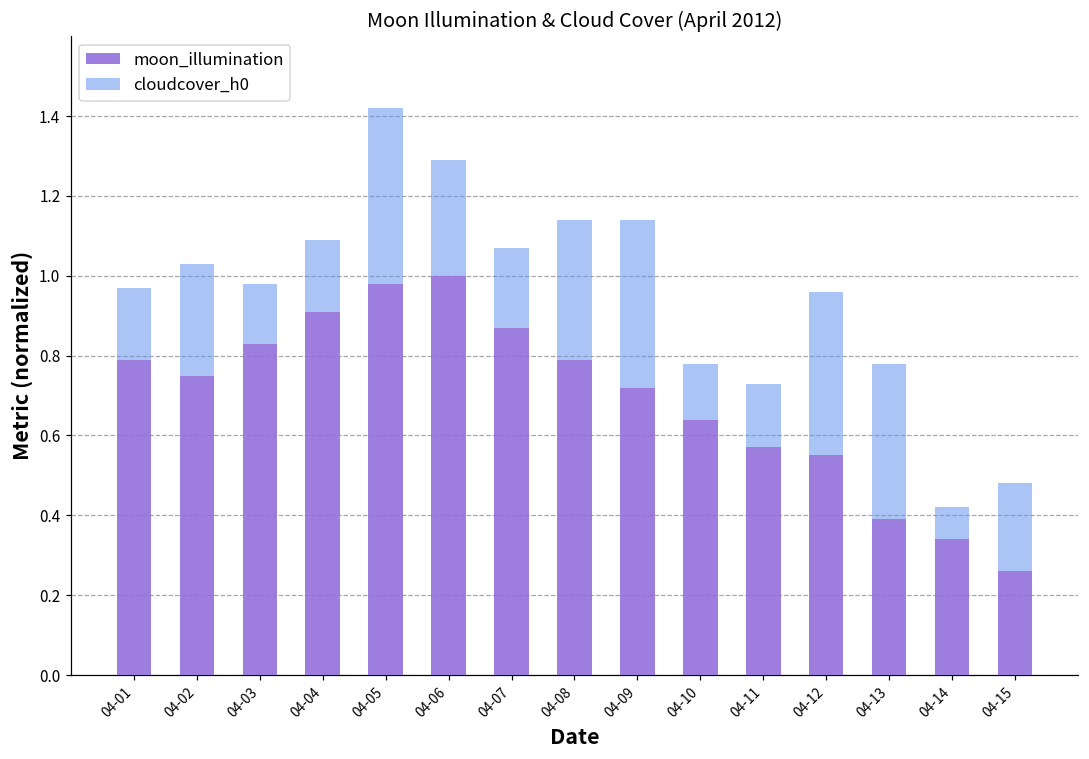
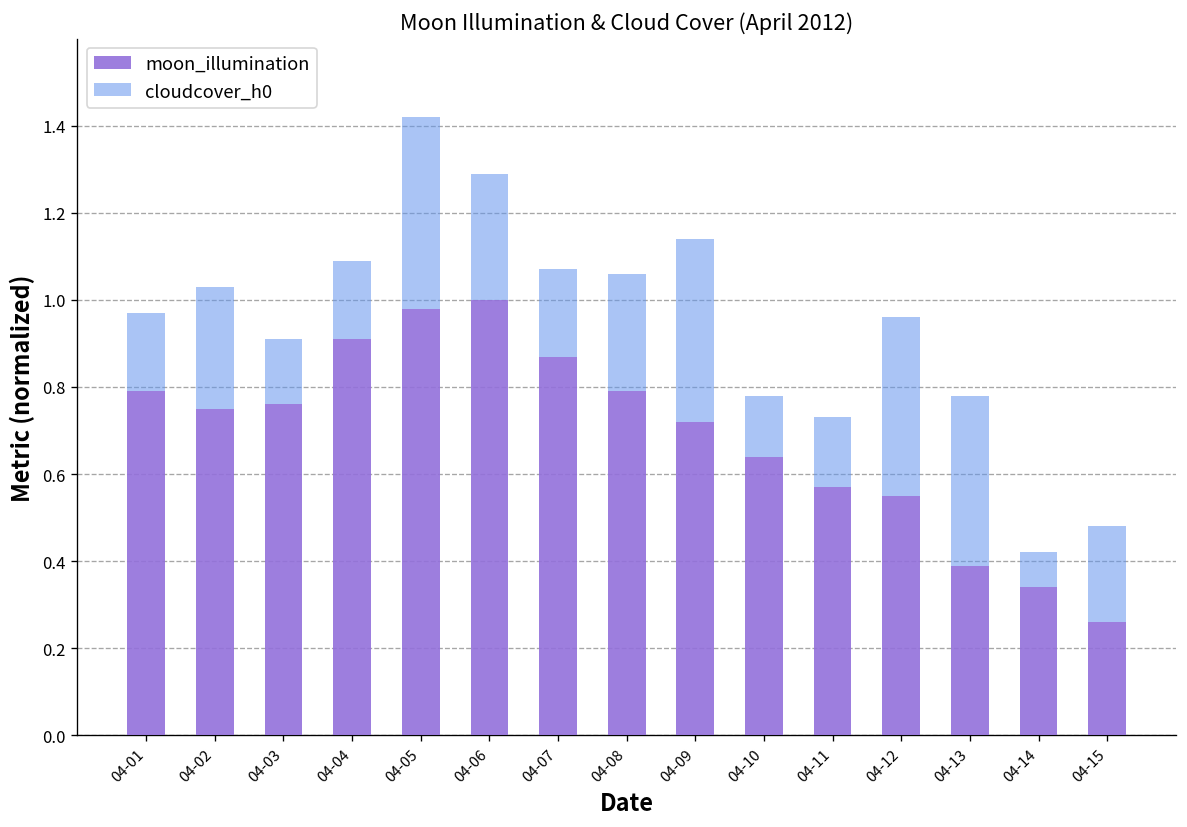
  {
    "moon_illumination": {
      "04-01": 0.79,
      "04-02": 0.75,
-     "04-03": 0.83,
+     "04-03": 0.76,
      "04-04": 0.91,
      "04-05": 0.98,
      "04-06": 1.00,
      "04-07": 0.87,
      "04-08": 0.79,
      "04-09": 0.72,
      "04-10": 0.64,
      "04-11": 0.57,
      "04-12": 0.55,
      "04-13": 0.39,
      "04-14": 0.34,
      "04-15": 0.26
    },
    "cloudcover_h0": {
      "04-01": 0.18,
      "04-02": 0.28,
      "04-03": 0.15,
      "04-04": 0.18,
      "04-05": 0.44,
      "04-06": 0.29,
      "04-07": 0.20,
-     "04-08": 0.35,
+     "04-08": 0.27,
      "04-09": 0.42,
      "04-10": 0.14,
      "04-11": 0.16,
      "04-12": 0.41,
      "04-13": 0.39,
      "04-14": 0.08,
      "04-15": 0.22
    }
  }
